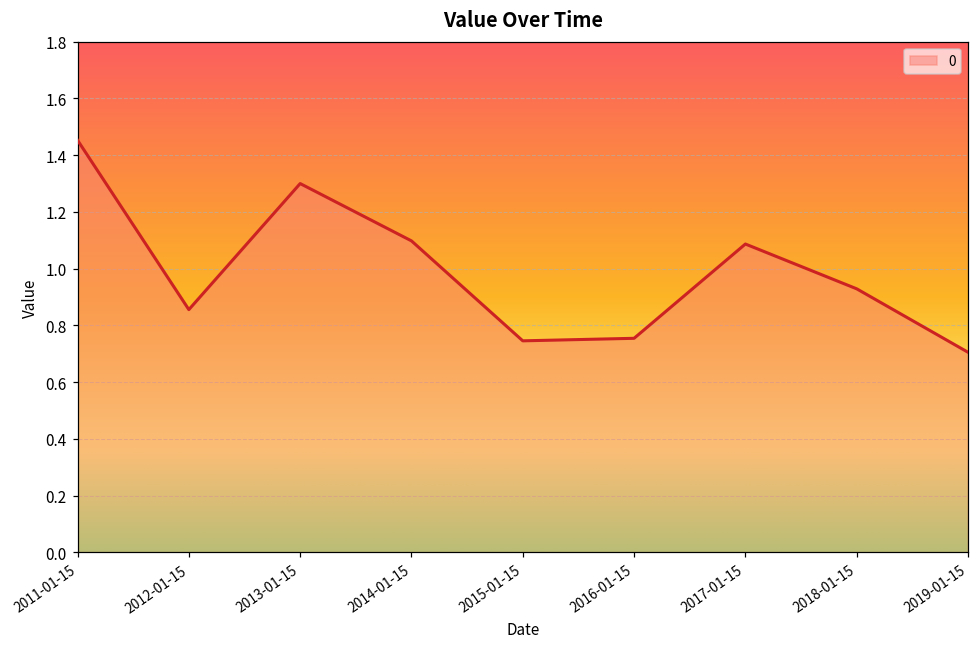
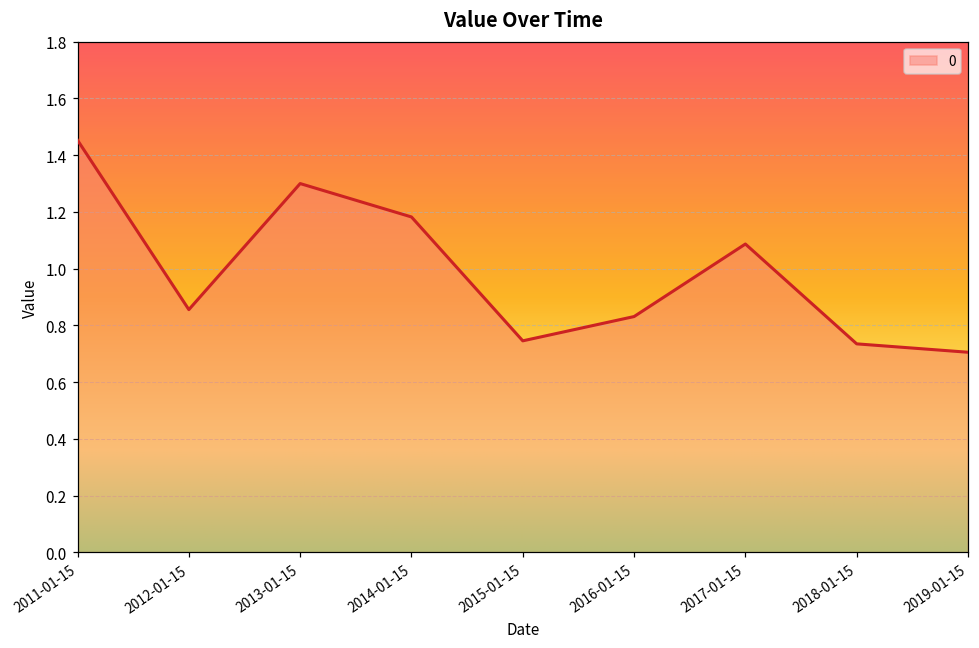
  {
    "2011-01-15": 1.45,
    "2012-01-15": 0.86,
    "2013-01-15": 1.30,
-   "2014-01-15": 1.10,
+   "2014-01-15": 1.18,
    "2015-01-15": 0.75,
-   "2016-01-15": 0.75,
+   "2016-01-15": 0.83,
    "2017-01-15": 1.09,
-   "2018-01-15": 0.93,
+   "2018-01-15": 0.73,
    "2019-01-15": 0.71
  }
